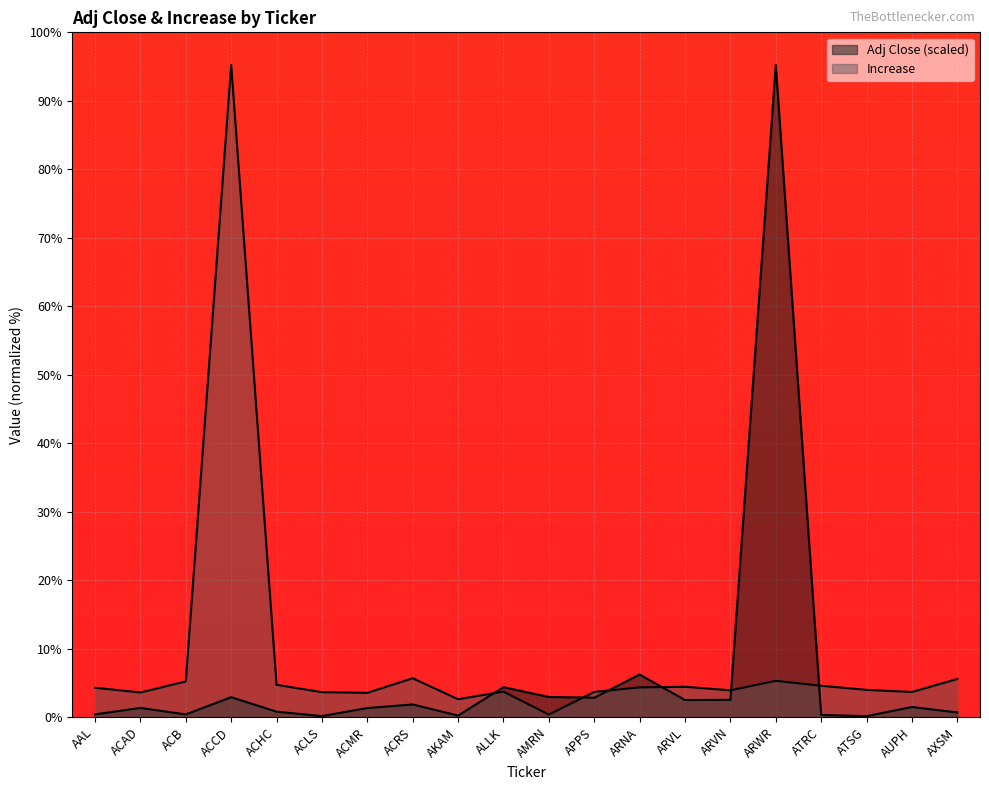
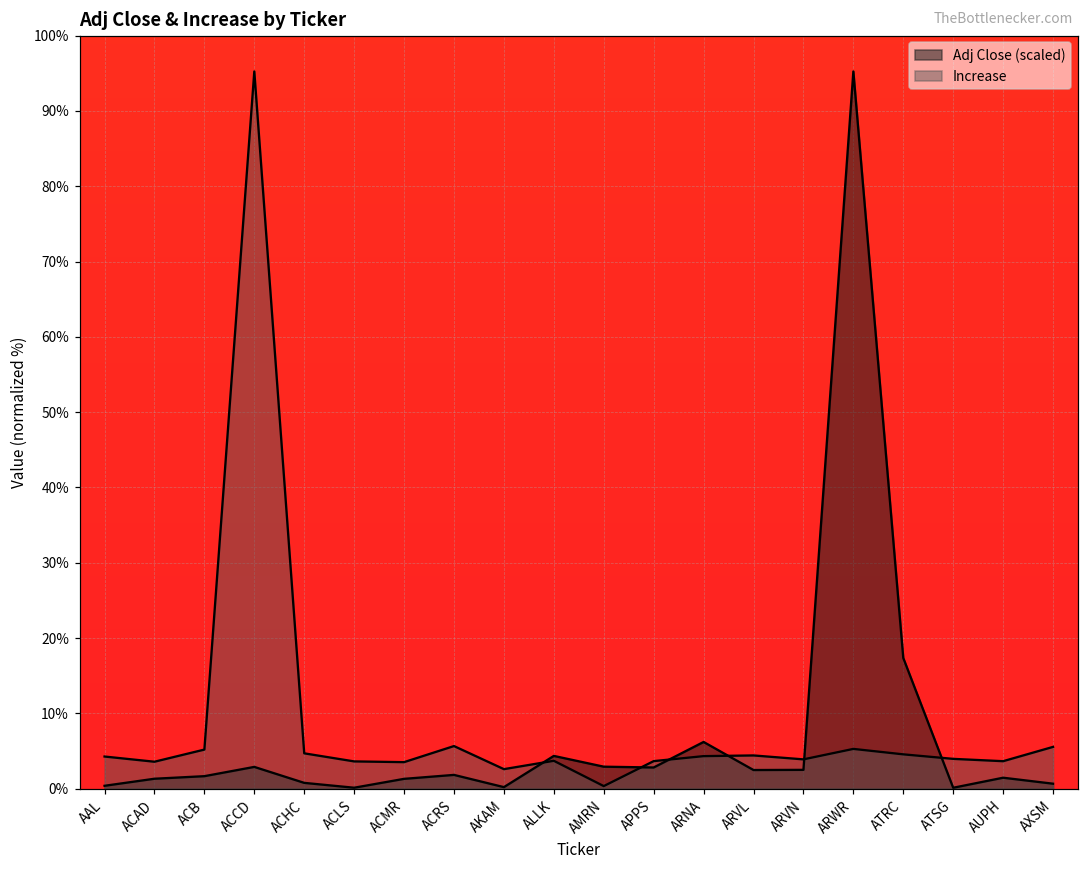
  {
    "Adj Close (scaled)": {
      "AAL": "0%",
      "ACAD": "1%",
-     "ACB": "0%",
+     "ACB": "2%",
      "ACCD": "3%",
      "ACHC": "1%",
      "ACLS": "0%",
      "ACMR": "1%",
      "ACRS": "2%",
      "AKAM": "0%",
      "ALLK": "4%",
      "AMRN": "3%",
      "APPS": "3%",
      "ARNA": "6%",
      "ARVL": "2%",
      "ARVN": "3%",
      "ARWR": "95%",
-     "ATRC": "0%",
+     "ATRC": "17%",
      "ATSG": "0%",
      "AUPH": "1%",
      "AXSM": "1%"
    },
    "Increase": {
      "AAL": "4%",
      "ACAD": "4%",
      "ACB": "5%",
      "ACCD": "95%",
      "ACHC": "5%",
      "ACLS": "4%",
      "ACMR": "4%",
      "ACRS": "6%",
      "AKAM": "3%",
      "ALLK": "4%",
      "AMRN": "0%",
      "APPS": "4%",
      "ARNA": "4%",
      "ARVL": "4%",
      "ARVN": "4%",
      "ARWR": "5%",
      "ATRC": "5%",
      "ATSG": "4%",
      "AUPH": "4%",
      "AXSM": "6%"
    }
  }
